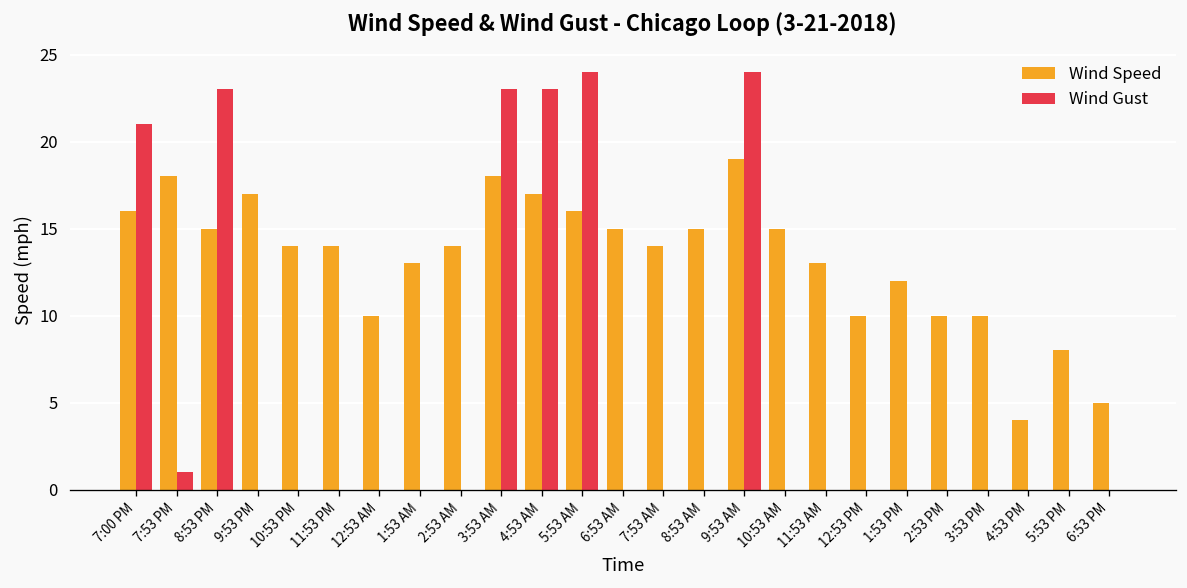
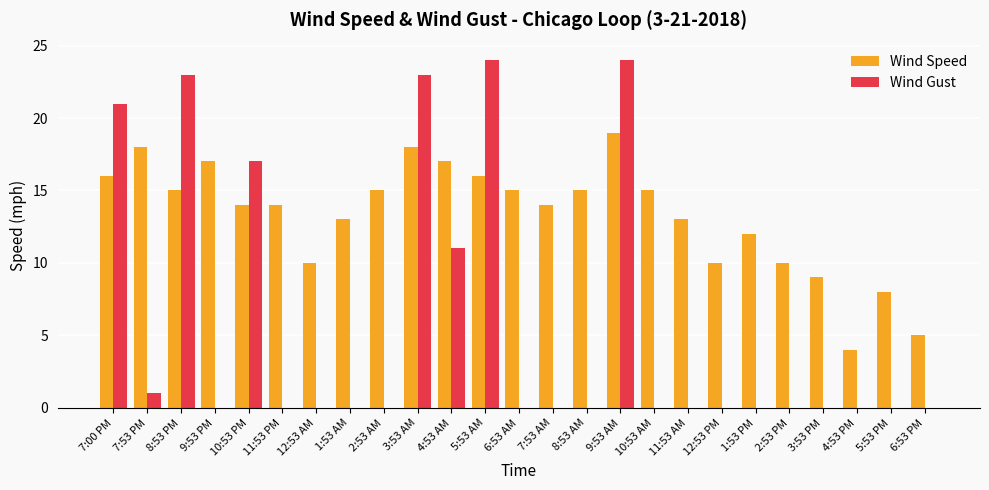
  {
    "Wind Speed": {
      "7:00 PM": 16,
      "7:53 PM": 18,
      "8:53 PM": 15,
      "9:53 PM": 17,
      "10:53 PM": 14,
      "11:53 PM": 14,
      "12:53 AM": 10,
      "1:53 AM": 13,
-     "2:53 AM": 14,
+     "2:53 AM": 15,
      "3:53 AM": 18,
      "4:53 AM": 17,
      "5:53 AM": 16,
      "6:53 AM": 15,
      "7:53 AM": 14,
      "8:53 AM": 15,
      "9:53 AM": 19,
      "10:53 AM": 15,
      "11:53 AM": 13,
      "12:53 PM": 10,
      "1:53 PM": 12,
      "2:53 PM": 10,
-     "3:53 PM": 10,
+     "3:53 PM": 9,
      "4:53 PM": 4,
      "5:53 PM": 8,
      "6:53 PM": 5
    },
    "Wind Gust": {
      "7:00 PM": 21,
      "7:53 PM": 1,
      "8:53 PM": 23,
      "9:53 PM": 0,
-     "10:53 PM": 0,
+     "10:53 PM": 17,
      "11:53 PM": 0,
      "12:53 AM": 0,
      "1:53 AM": 0,
      "2:53 AM": 0,
      "3:53 AM": 23,
-     "4:53 AM": 23,
+     "4:53 AM": 11,
      "5:53 AM": 24,
      "6:53 AM": 0,
      "7:53 AM": 0,
      "8:53 AM": 0,
      "9:53 AM": 24,
      "10:53 AM": 0,
      "11:53 AM": 0,
      "12:53 PM": 0,
      "1:53 PM": 0,
      "2:53 PM": 0,
      "3:53 PM": 0,
      "4:53 PM": 0,
      "5:53 PM": 0,
      "6:53 PM": 0
    }
  }
